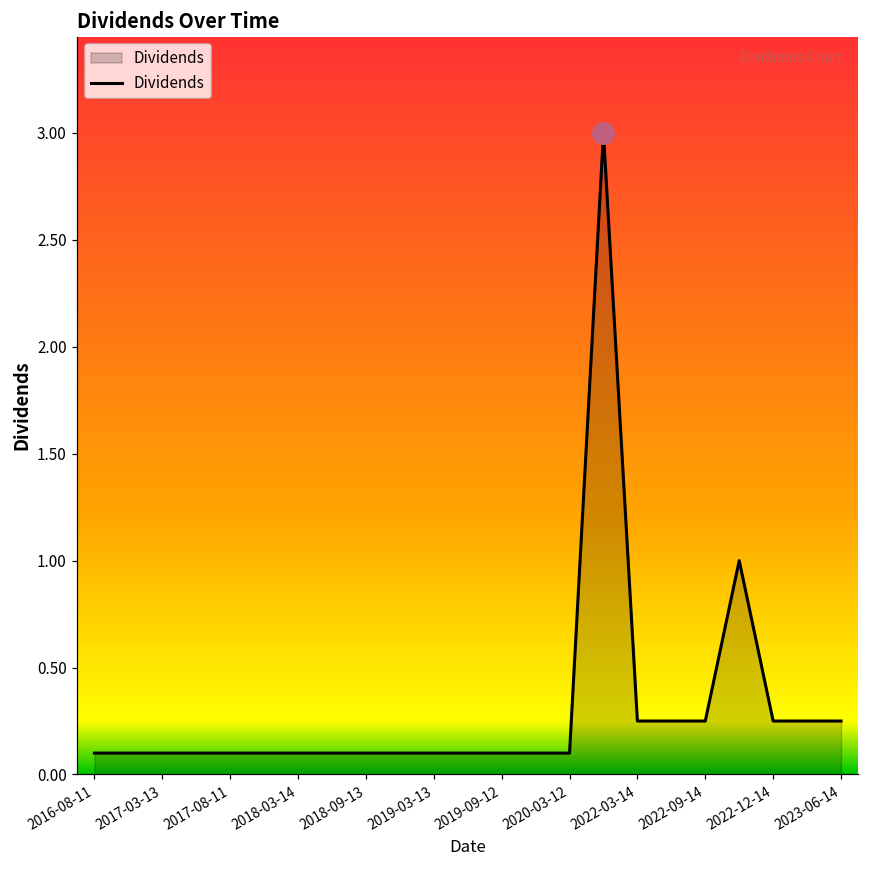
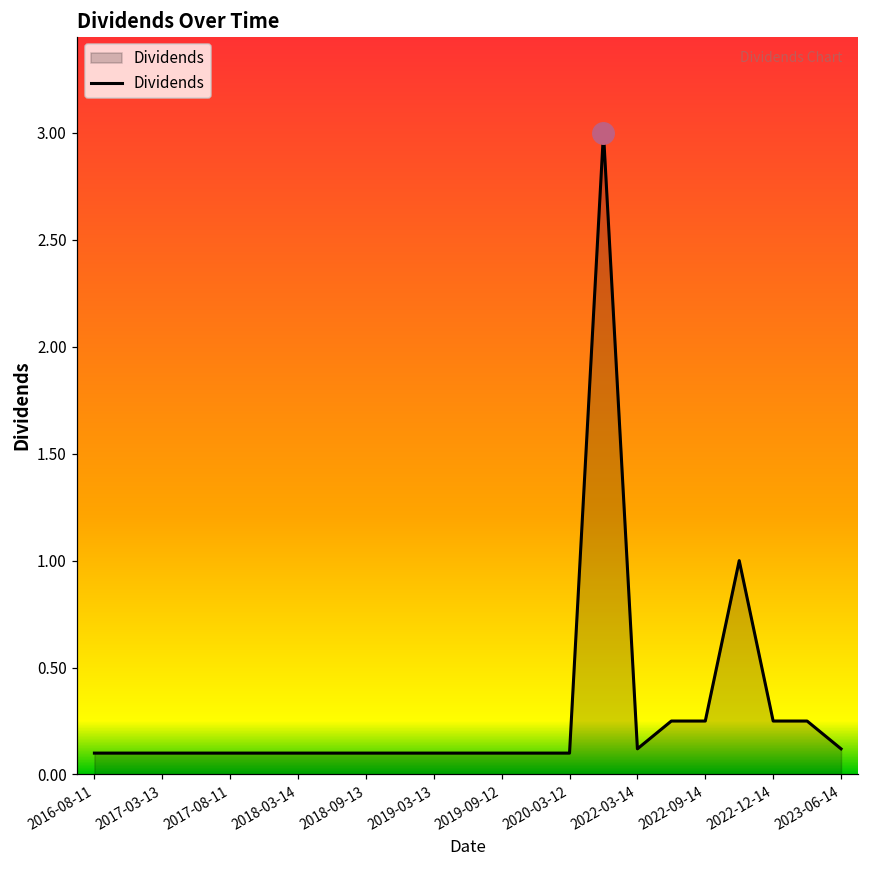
  {
    "Dividends": {
      "2016-08-11": 0.10,
      "2017-03-13": 0.10,
      "2017-08-11": 0.10,
      "2018-03-14": 0.10,
      "2018-09-13": 0.10,
      "2019-03-13": 0.10,
      "2019-09-12": 0.10,
      "2020-03-12": 0.10,
-     "2022-03-14": 0.25,
+     "2022-03-14": 0.12,
      "2022-09-14": 0.25,
      "2022-12-14": 0.25,
-     "2023-06-14": 0.25
+     "2023-06-14": 0.12
    }
  }
